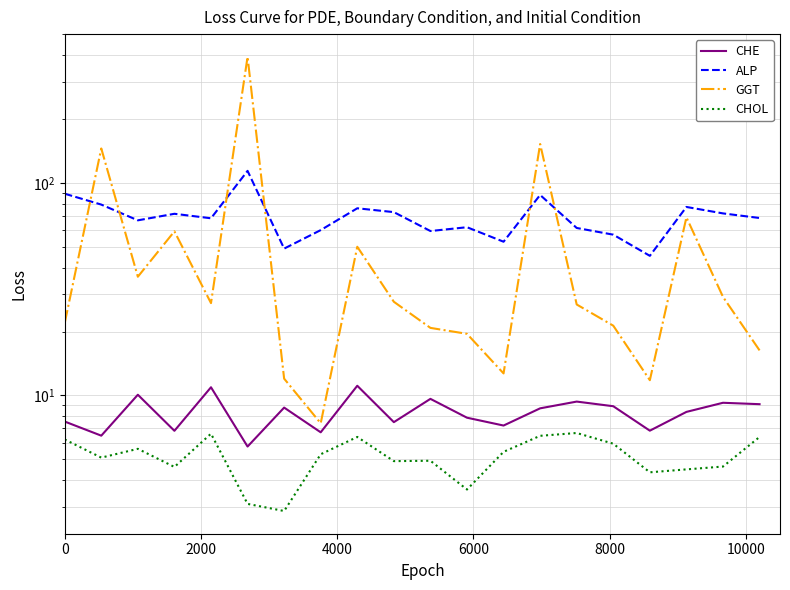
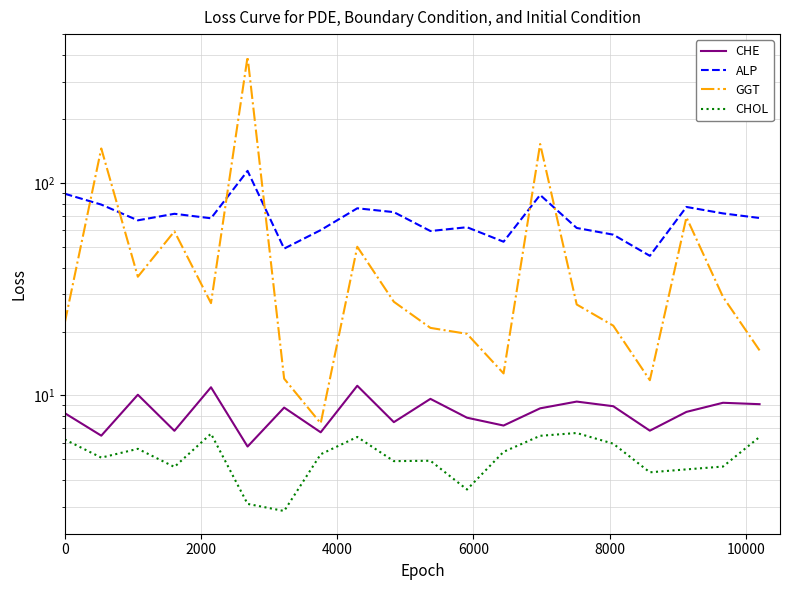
  {
    "CHE": {
-     "0": 7.5
+     "0": 8.3
    },
    "ALP": {
      "0": 89
    },
    "GGT": {
      "0": 22
    },
    "CHOL": {
      "0": 6.2
    }
  }
